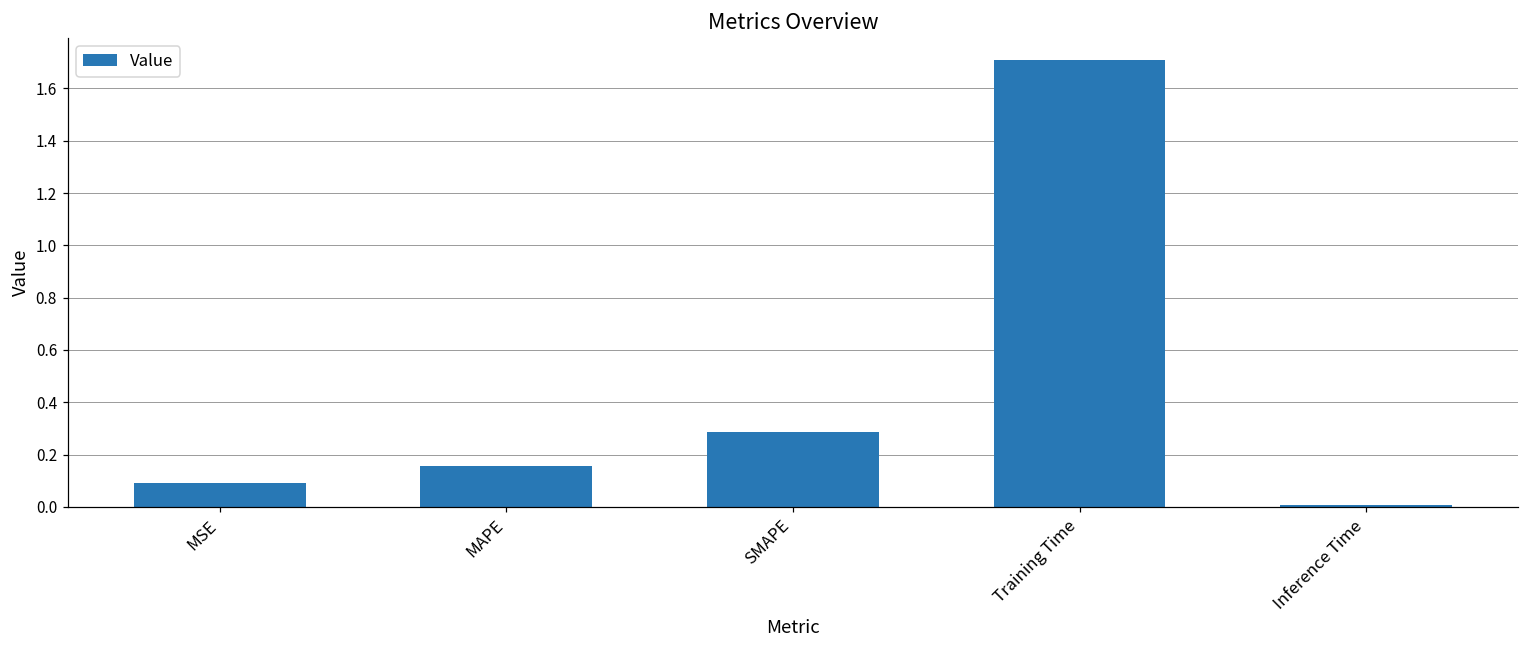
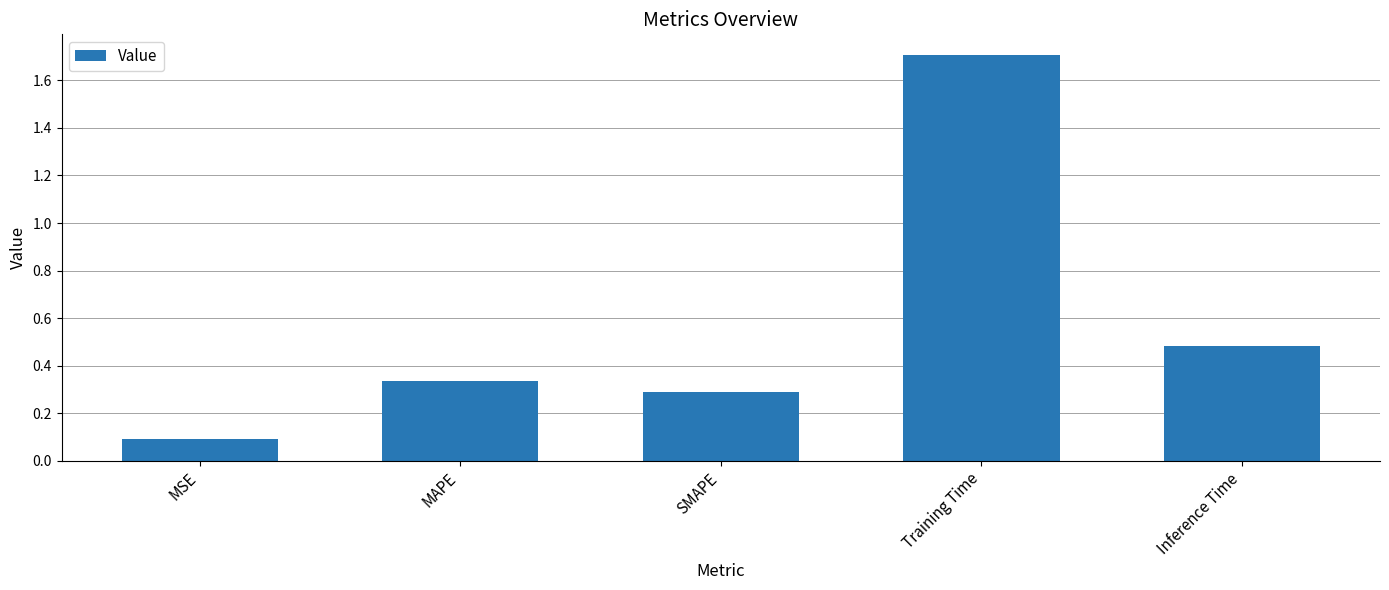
  {
    "MSE": 0.09,
-   "MAPE": 0.16,
+   "MAPE": 0.34,
    "SMAPE": 0.29,
    "Training Time": 1.71,
-   "Inference Time": 0.01
+   "Inference Time": 0.48
  }
